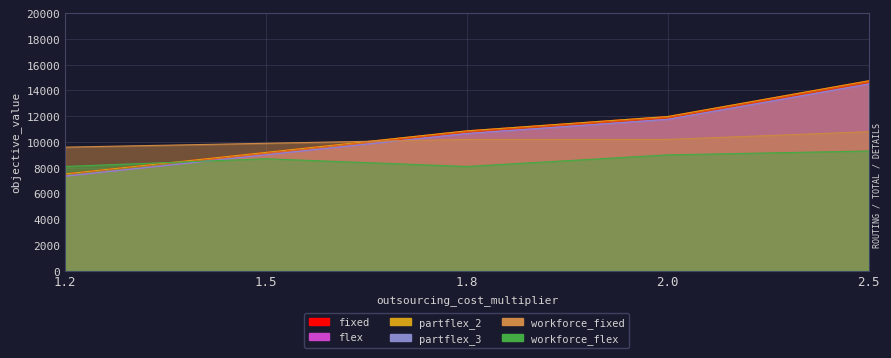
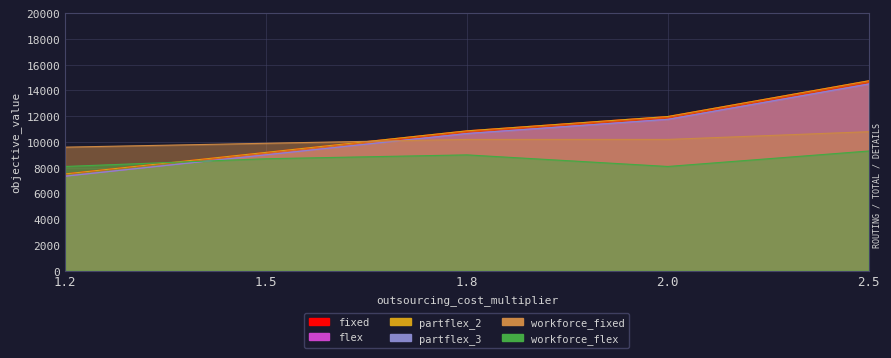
  {
    "partflex_3": {
      "1.8": 10700,
      "2.0": 11800,
      "2.5": 14500
    },
    "workforce_flex": {
      "1.2": 8100,
      "1.5": 8700,
-     "1.8": 8100,
-     "2.0": 9000,
+     "1.8": 9000,
+     "2.0": 8100,
      "2.5": 9300
    }
  }
